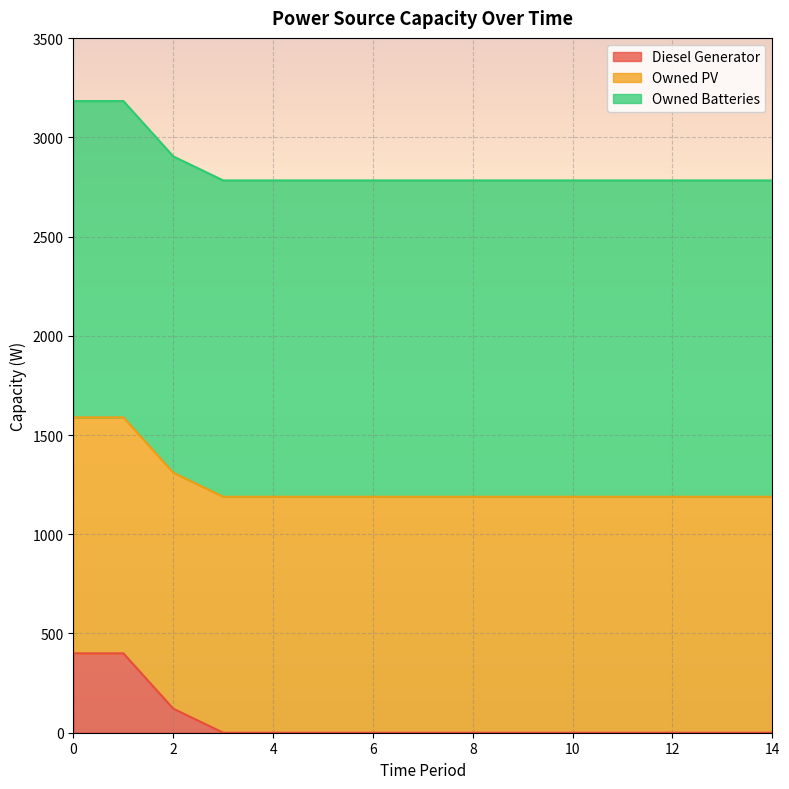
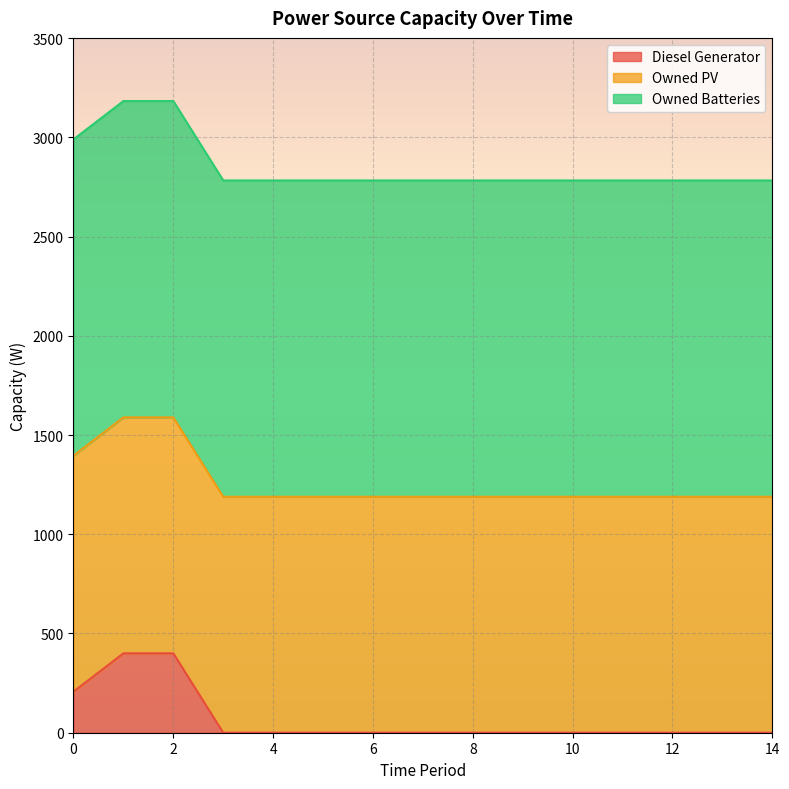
  {
    "Diesel Generator": {
-     "0": 400,
-     "2": 120,
+     "0": 210,
+     "2": 400,
      "4": 0,
      "6": 0,
      "8": 0,
      "10": 0,
      "12": 0,
      "14": 0
    },
    "Owned PV": {
      "0": 1190,
      "2": 1190,
      "4": 1190,
      "6": 1190,
      "8": 1190,
      "10": 1190,
      "12": 1190,
      "14": 1190
    },
    "Owned Batteries": {
      "0": 1590,
      "2": 1590,
      "4": 1590,
      "6": 1590,
      "8": 1590,
      "10": 1590,
      "12": 1590,
      "14": 1590
    }
  }
